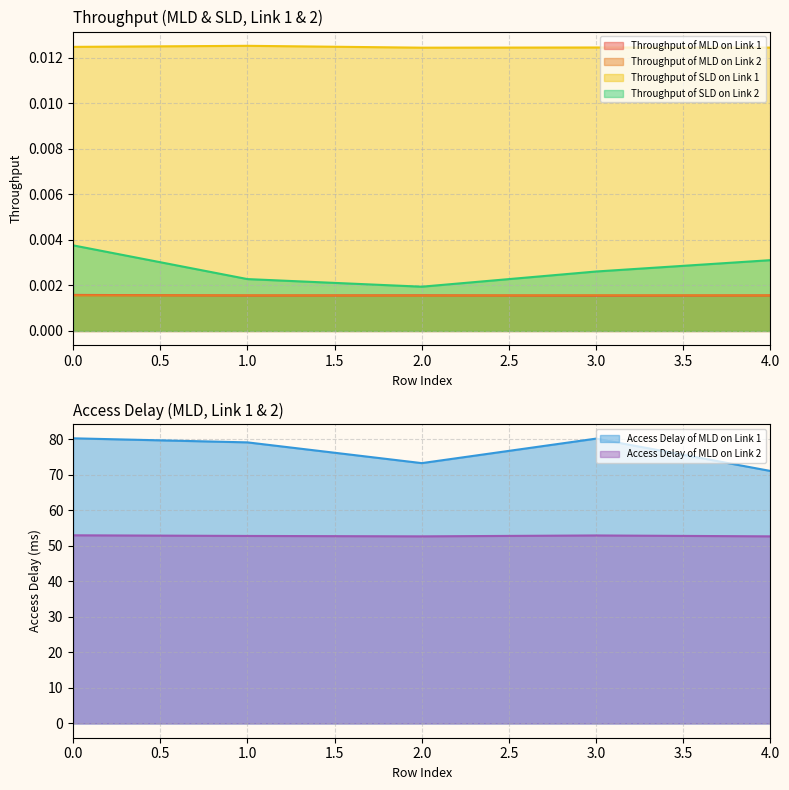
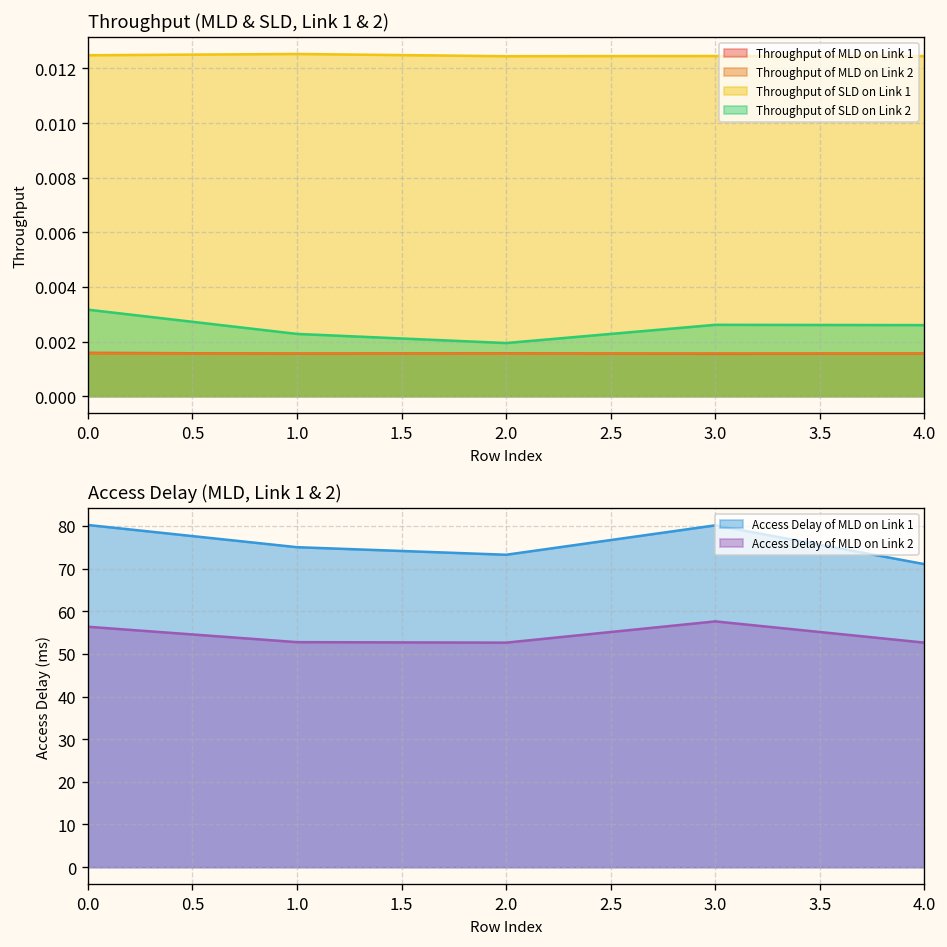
  {
    "Throughput (MLD & SLD, Link 1 & 2)": {
      "Throughput of SLD on Link 2": {
-       "0.0": 0.0038,
+       "0.0": 0.0032,
        "1.0": 0.0023,
        "2.0": 0.0019,
        "3.0": 0.0026,
-       "4.0": 0.0031
+       "4.0": 0.0026
      }
    },
    "Access Delay (MLD, Link 1 & 2)": {
      "Access Delay of MLD on Link 1": {
        "0.0": 80,
-       "1.0": 79,
+       "1.0": 75,
        "2.0": 73,
        "4.0": 71
      },
      "Access Delay of MLD on Link 2": {
-       "0.0": 53,
+       "0.0": 56,
        "1.0": 53,
        "2.0": 53,
-       "3.0": 53,
+       "3.0": 58,
        "4.0": 53
      }
    }
  }
